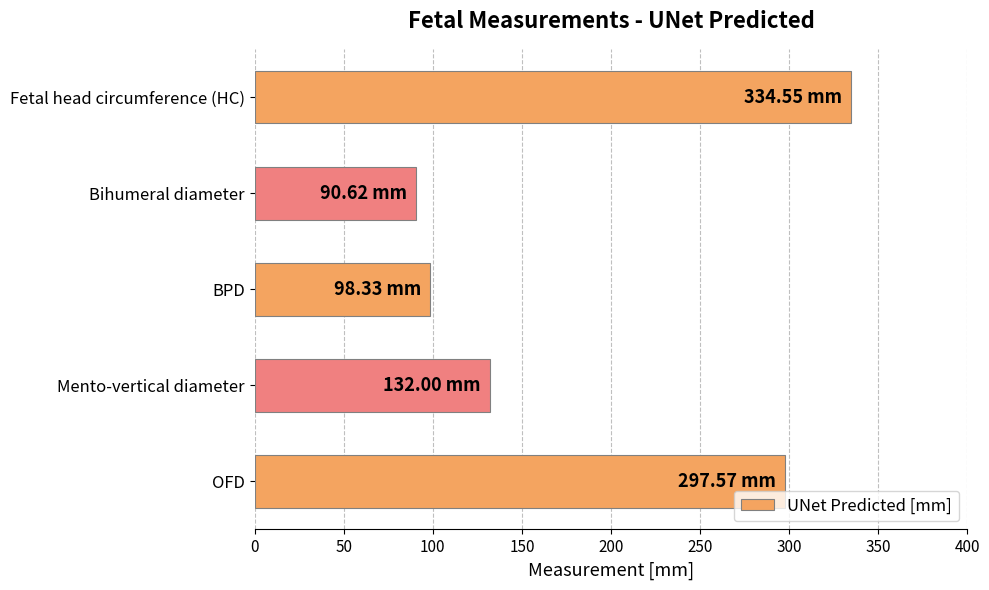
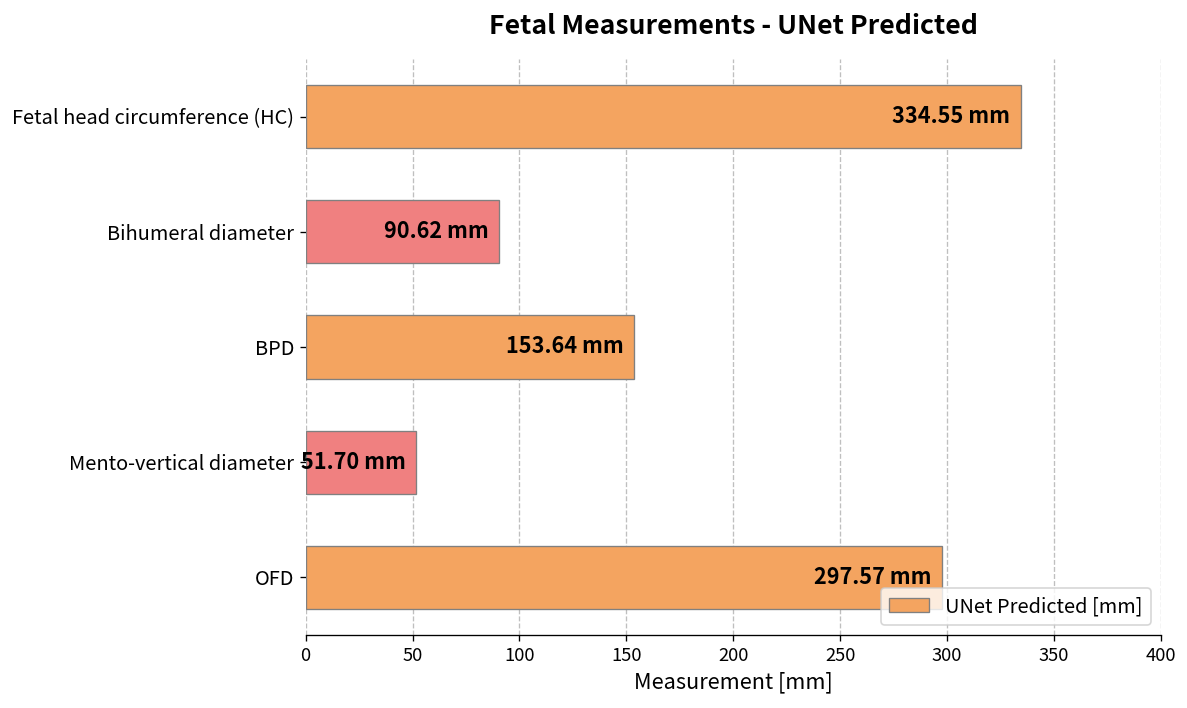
  {
    "Fetal head circumference (HC)": 334.55,
    "Bihumeral diameter": 90.62,
-   "BPD": 98.33,
-   "Mento-vertical diameter": 132.00,
+   "BPD": 153.64,
+   "Mento-vertical diameter": 51.70,
    "OFD": 297.57
  }
